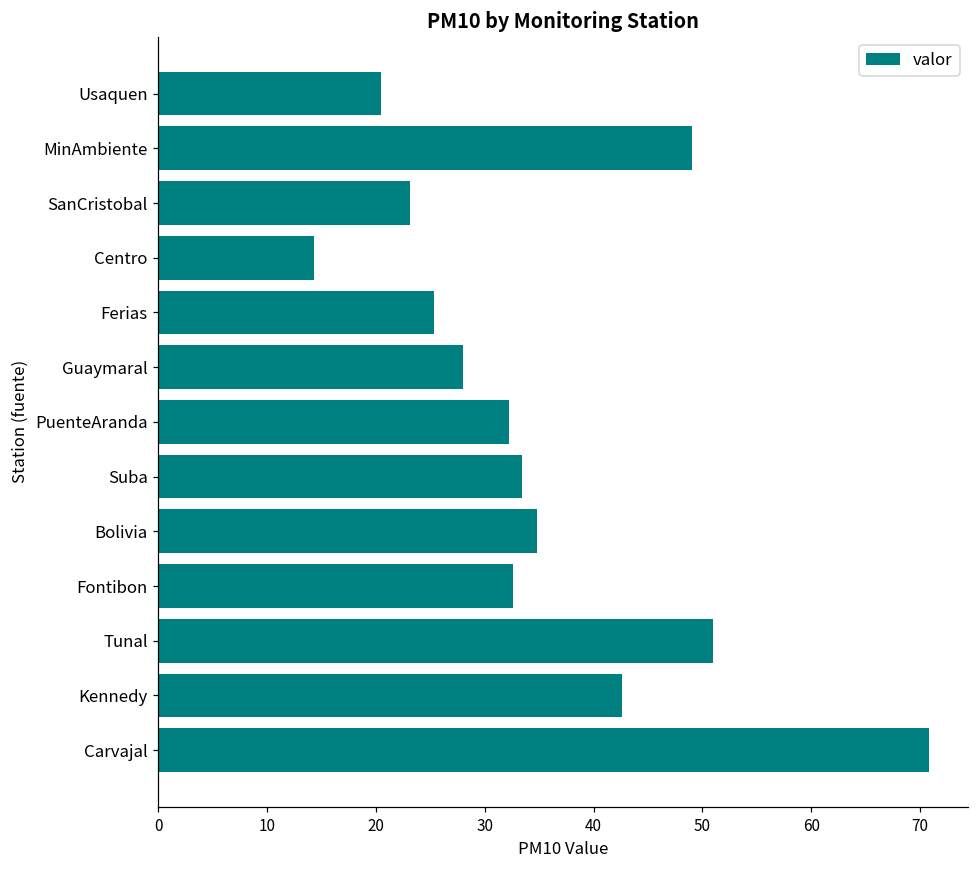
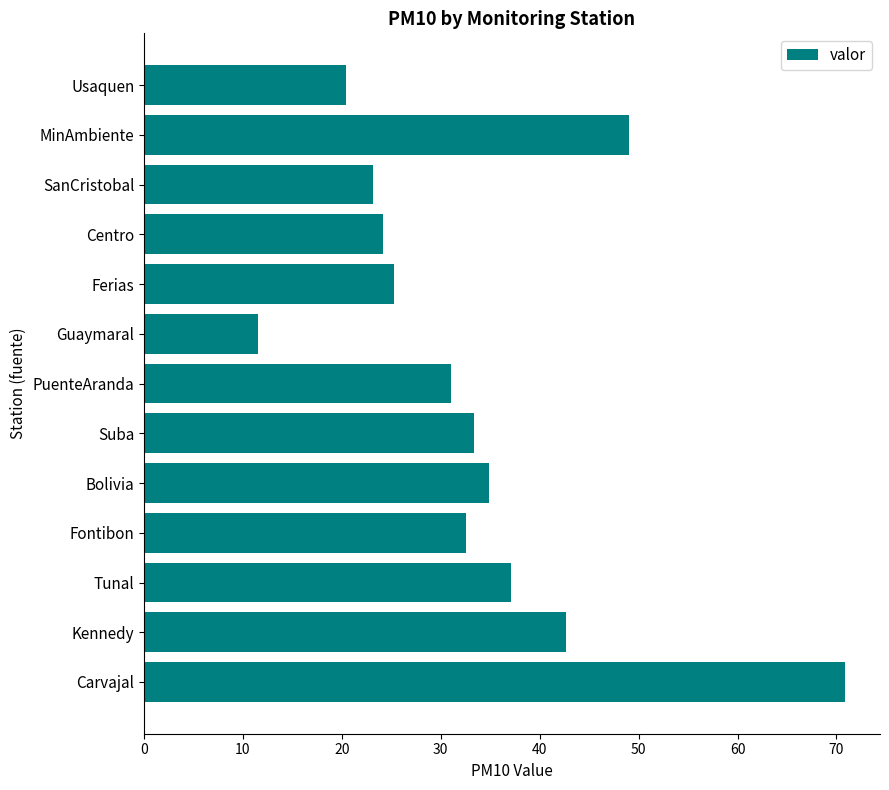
  {
    "Usaquen": 20,
    "MinAmbiente": 49,
    "SanCristobal": 23,
-   "Centro": 14,
+   "Centro": 24,
    "Ferias": 25,
-   "Guaymaral": 28,
-   "PuenteAranda": 32,
+   "Guaymaral": 12,
+   "PuenteAranda": 31,
    "Suba": 33,
    "Bolivia": 35,
    "Fontibon": 33,
-   "Tunal": 51,
+   "Tunal": 37,
    "Kennedy": 43,
    "Carvajal": 71
  }
